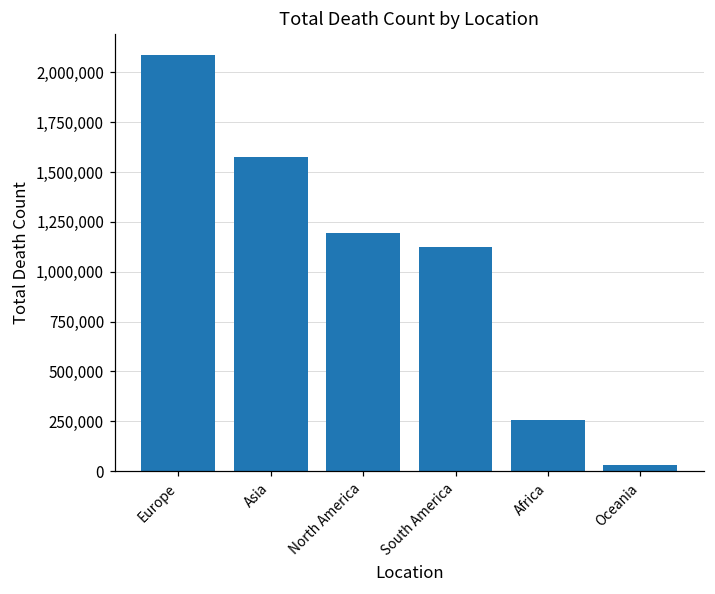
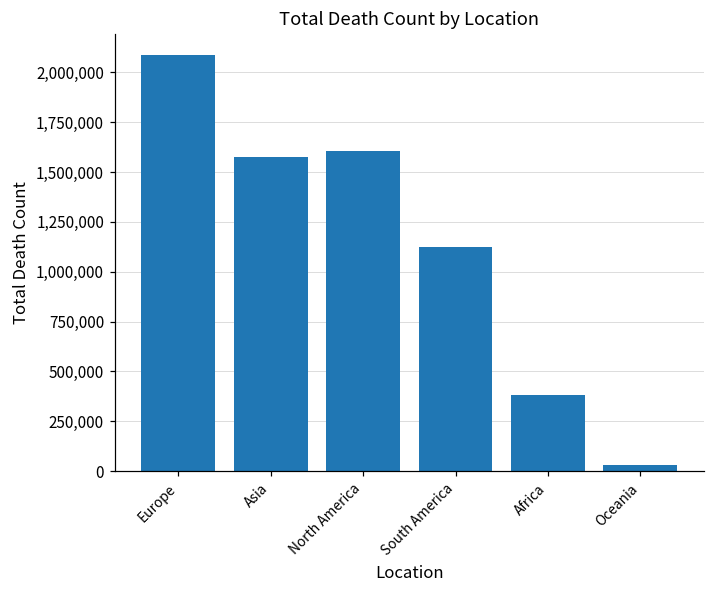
  {
    "Europe": "2,090,000",
    "Asia": "1,580,000",
-   "North America": "1,200,000",
+   "North America": "1,610,000",
    "South America": "1,120,000",
-   "Africa": "260,000",
+   "Africa": "380,000",
    "Oceania": "30,000"
  }
